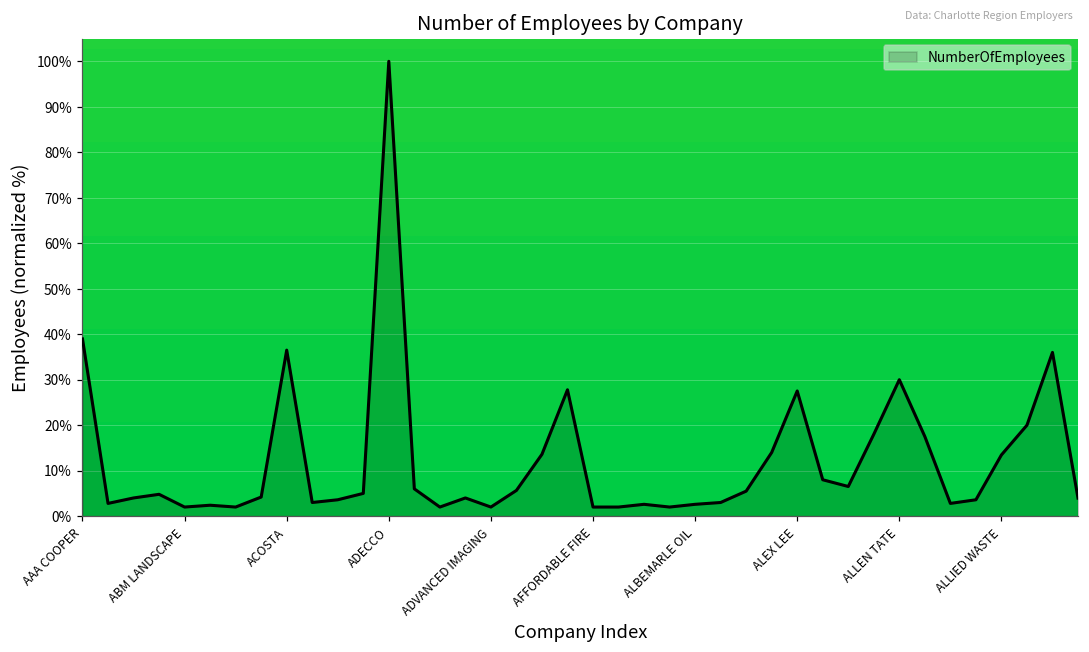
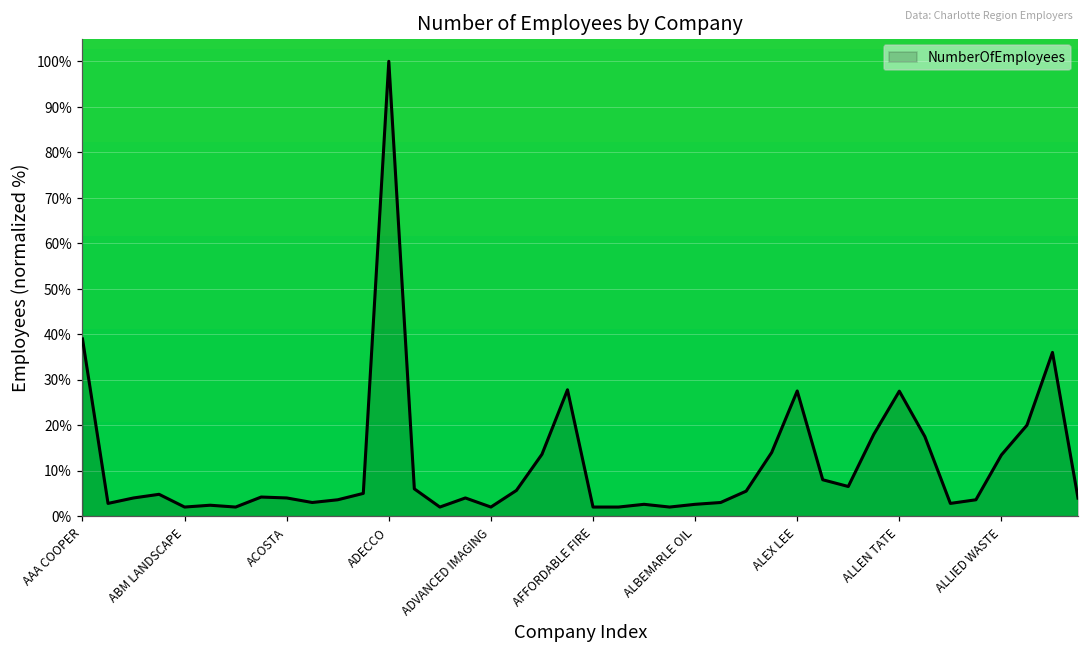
  {
    "AAA COOPER": "39%",
    "ABM LANDSCAPE": "2%",
-   "ACOSTA": "37%",
+   "ACOSTA": "4%",
    "ADECCO": "100%",
    "ADVANCED IMAGING": "2%",
    "AFFORDABLE FIRE": "2%",
    "ALBEMARLE OIL": "3%",
    "ALEX LEE": "28%",
-   "ALLEN TATE": "30%",
+   "ALLEN TATE": "27%",
    "ALLIED WASTE": "13%"
  }
